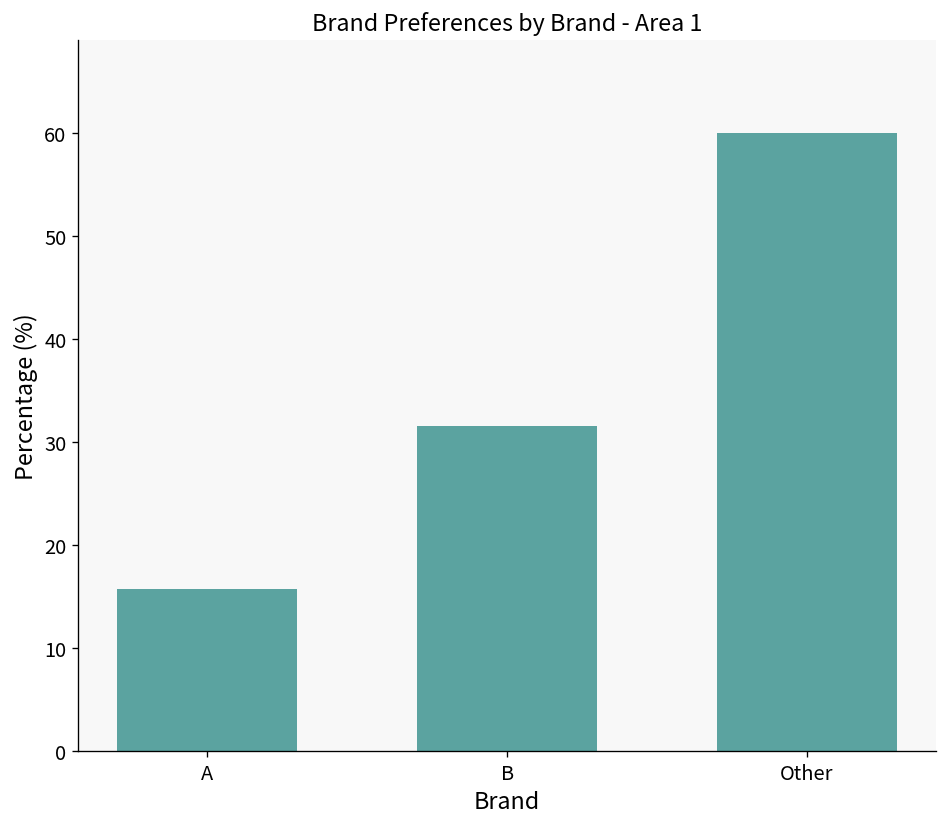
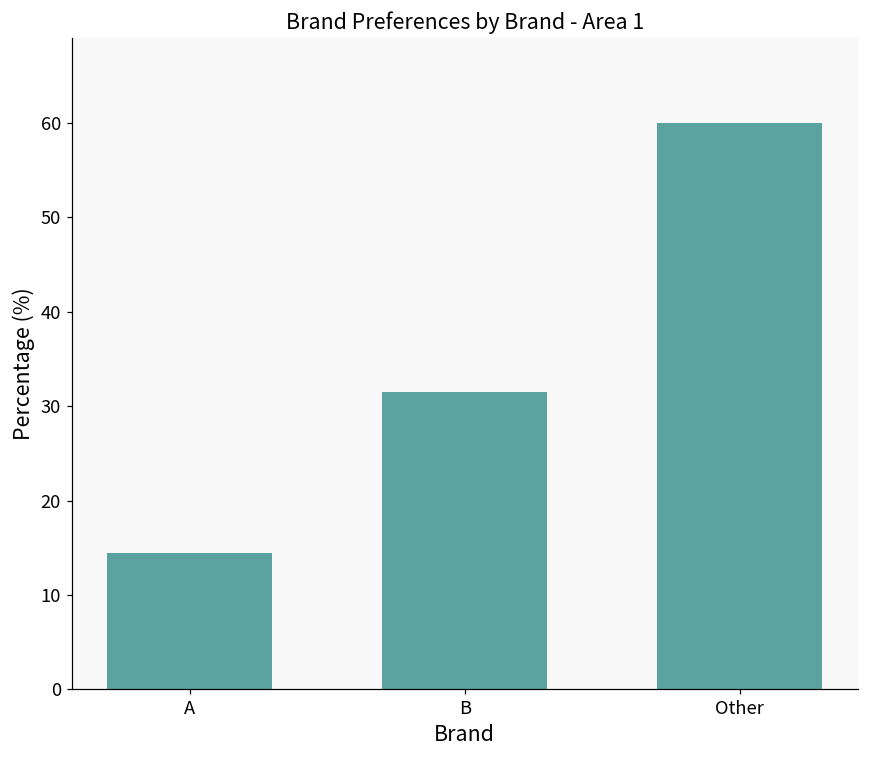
  {
-   "A": 16,
+   "A": 14,
    "B": 32,
    "Other": 60
  }
